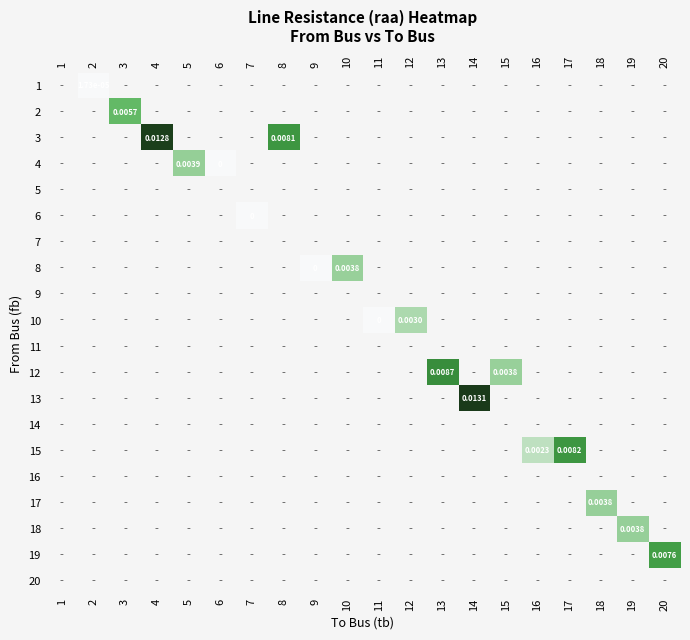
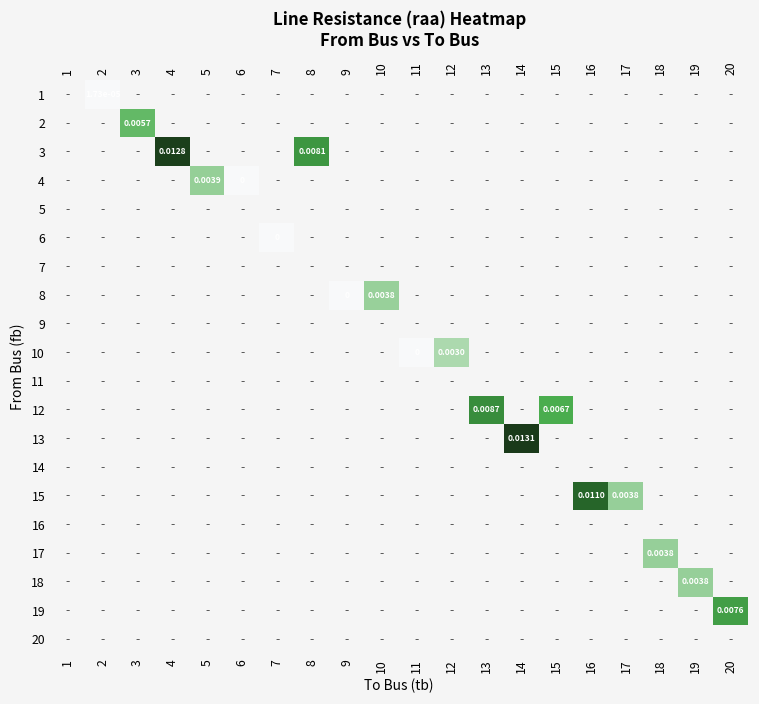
  {
    "2": {
      "3": 0.0057
    },
    "3": {
      "4": 0.0128,
      "8": 0.0081
    },
    "4": {
      "5": 0.0039
    },
    "8": {
      "10": 0.0038
    },
    "10": {
      "12": 0.0030
    },
    "12": {
      "13": 0.0087,
-     "15": 0.0038
+     "15": 0.0067
    },
    "13": {
      "14": 0.0131
    },
    "15": {
-     "16": 0.0023,
-     "17": 0.0082
+     "16": 0.0110,
+     "17": 0.0038
    },
    "17": {
      "18": 0.0038
    },
    "18": {
      "19": 0.0038
    },
    "19": {
      "20": 0.0076
    }
  }
